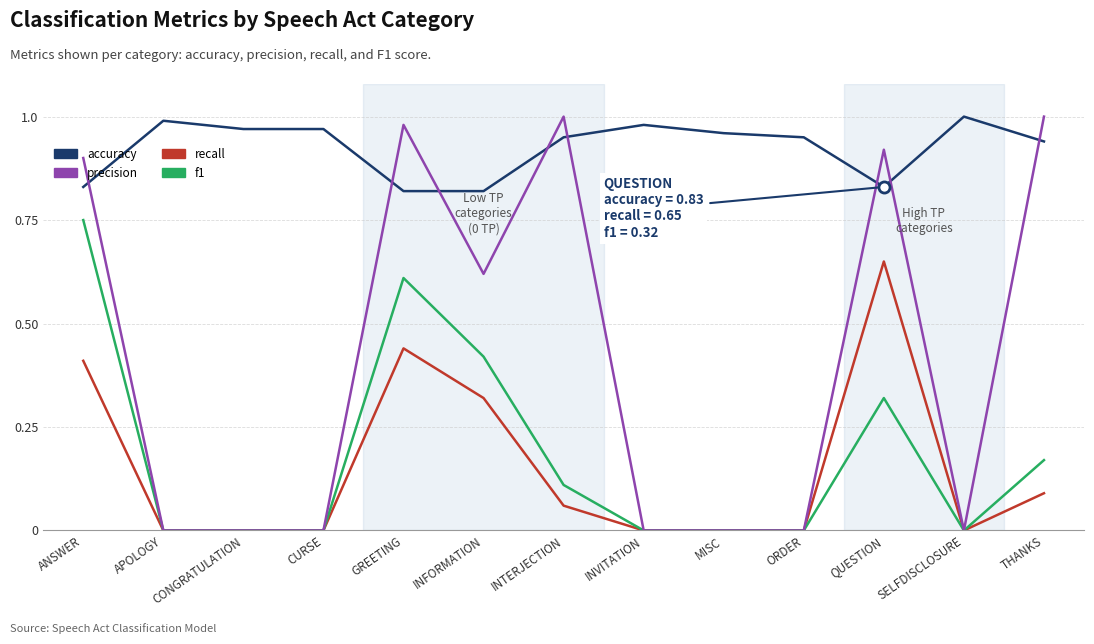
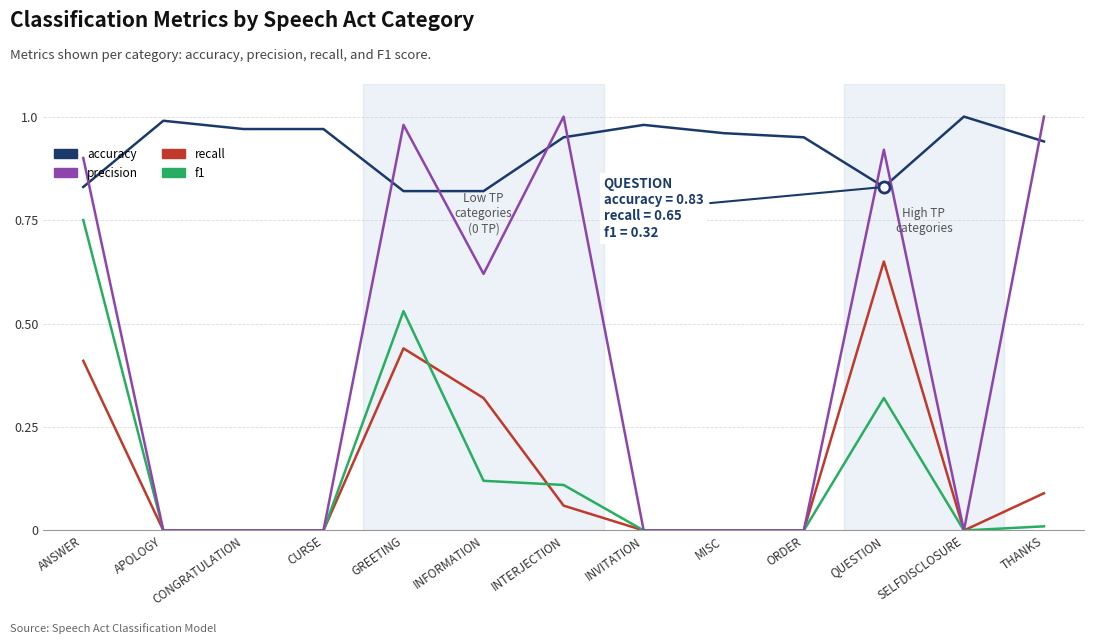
  {
    "recall": {
      "ANSWER": 0.41,
      "GREETING": 0.44,
      "INFORMATION": 0.32,
      "INTERJECTION": 0.06,
      "QUESTION": 0.65,
      "THANKS": 0.09
    },
    "f1": {
      "ANSWER": 0.75,
-     "GREETING": 0.61,
-     "INFORMATION": 0.42,
+     "GREETING": 0.53,
+     "INFORMATION": 0.12,
      "INTERJECTION": 0.11,
      "QUESTION": 0.32,
-     "THANKS": 0.17
+     "THANKS": 0.01
    },
    "precision": {
      "ANSWER": 0.90,
      "GREETING": 0.98,
      "INFORMATION": 0.62,
      "INTERJECTION": 1.00,
      "QUESTION": 0.92,
      "THANKS": 1.00
    }
  }
